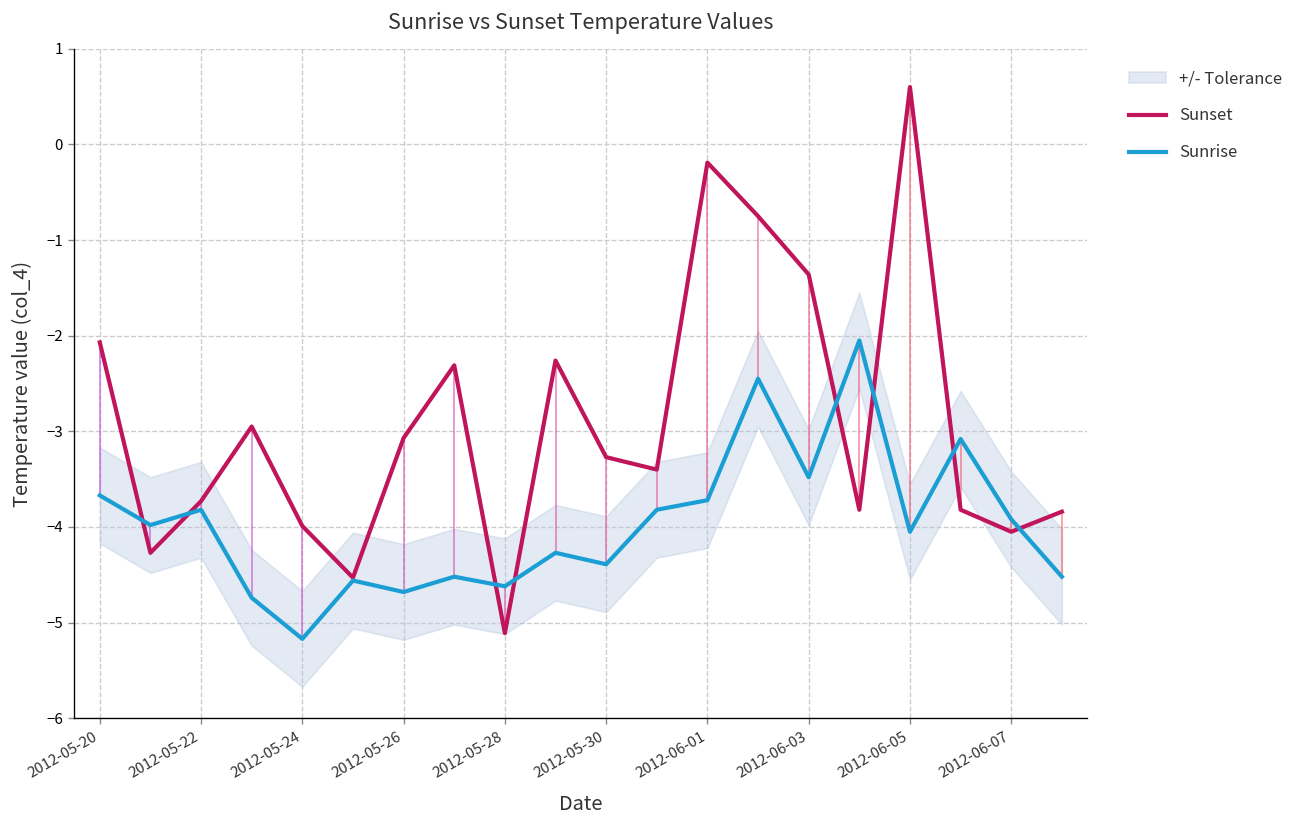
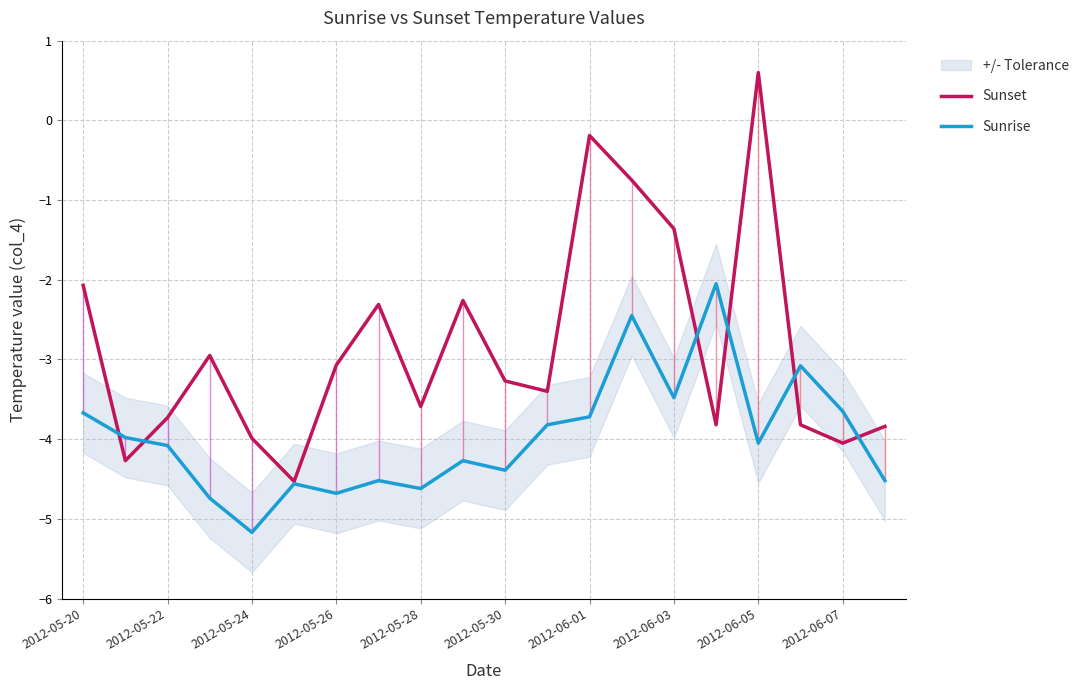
  {
    "Sunset": {
      "2012-05-20": -2.1,
      "2012-05-22": -3.7,
      "2012-05-24": -4.0,
      "2012-05-26": -3.1,
-     "2012-05-28": -5.1,
+     "2012-05-28": -3.6,
      "2012-05-30": -3.3,
      "2012-06-01": -0.2,
      "2012-06-03": -1.4,
      "2012-06-05": 0.6,
      "2012-06-07": -4.1
    },
    "Sunrise": {
      "2012-05-20": -3.7,
-     "2012-05-22": -3.8,
+     "2012-05-22": -4.1,
      "2012-05-24": -5.2,
      "2012-05-26": -4.7,
      "2012-05-28": -4.6,
      "2012-05-30": -4.4,
      "2012-06-01": -3.7,
      "2012-06-03": -3.5,
      "2012-06-05": -4.1,
-     "2012-06-07": -3.9
+     "2012-06-07": -3.7
    }
  }
